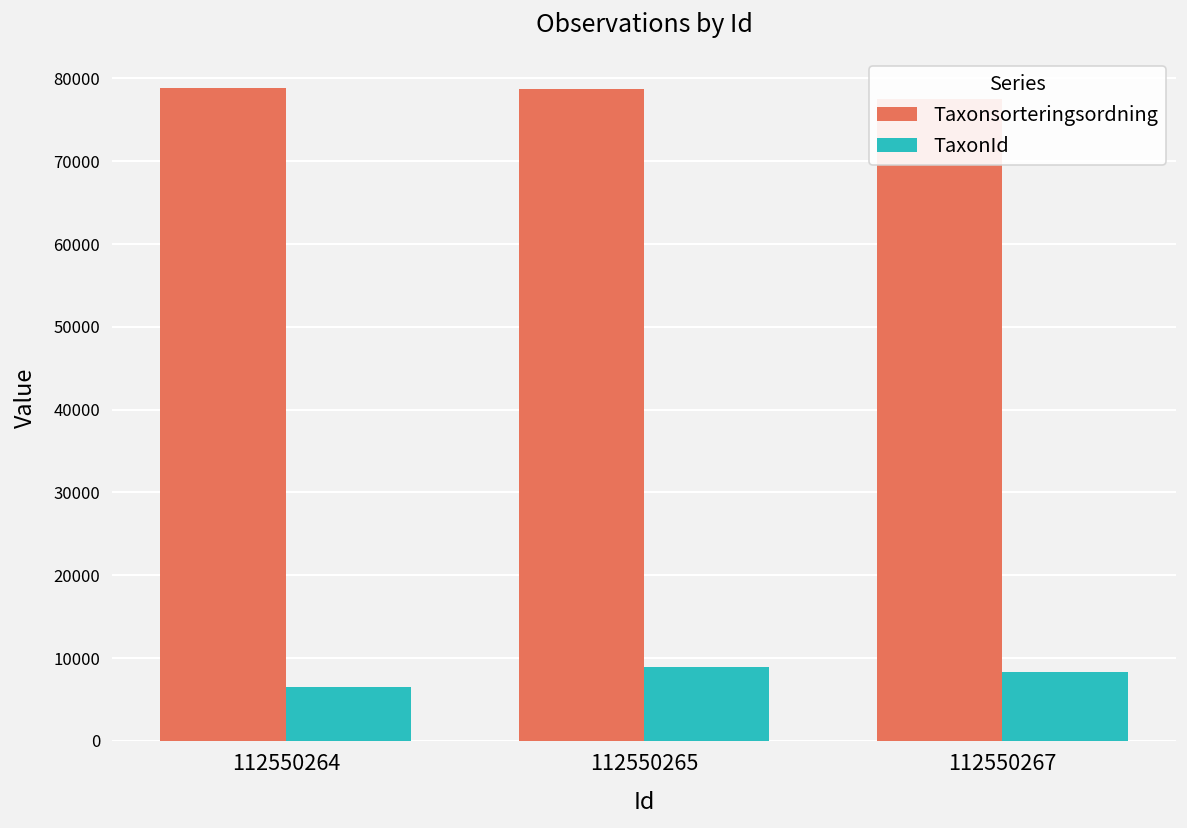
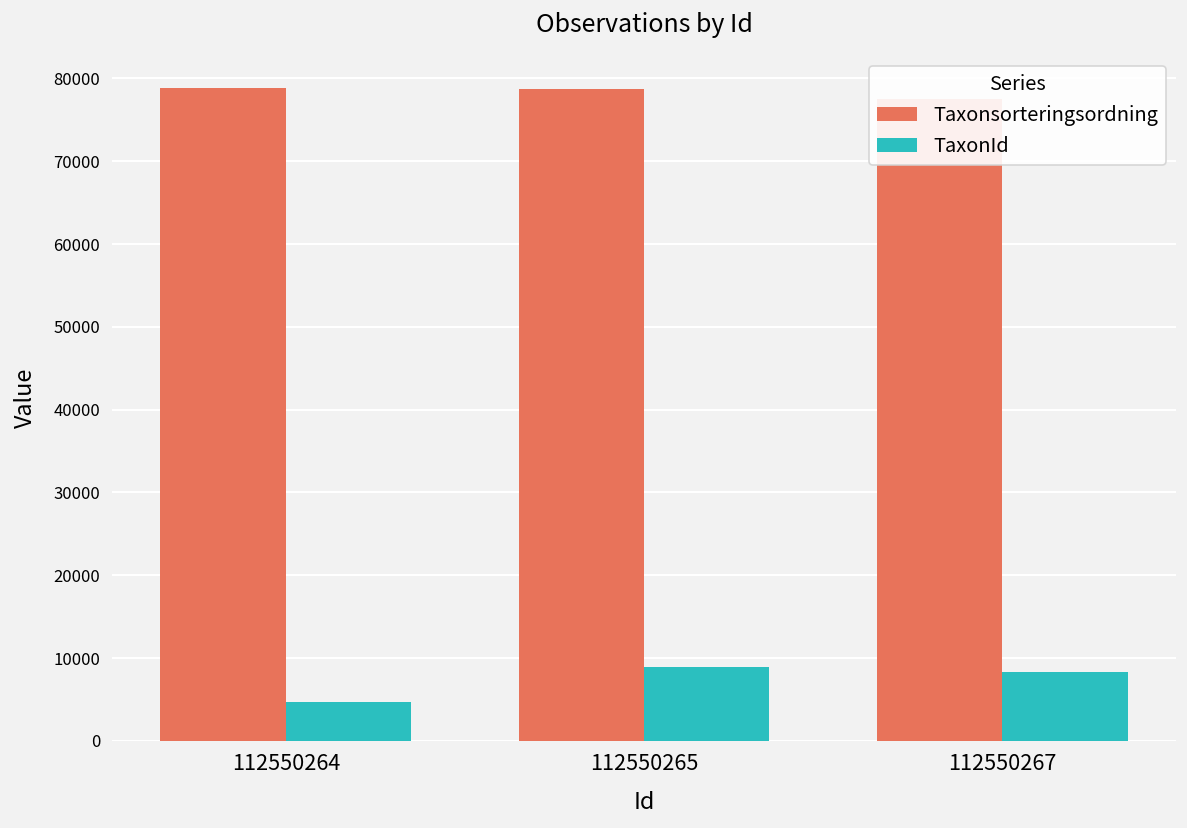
  {
    "Taxonsorteringsordning": {
      "112550264": 79000,
      "112550265": 79000
    },
    "TaxonId": {
-     "112550264": 6000,
+     "112550264": 5000,
      "112550265": 9000,
      "112550267": 8000
    }
  }
